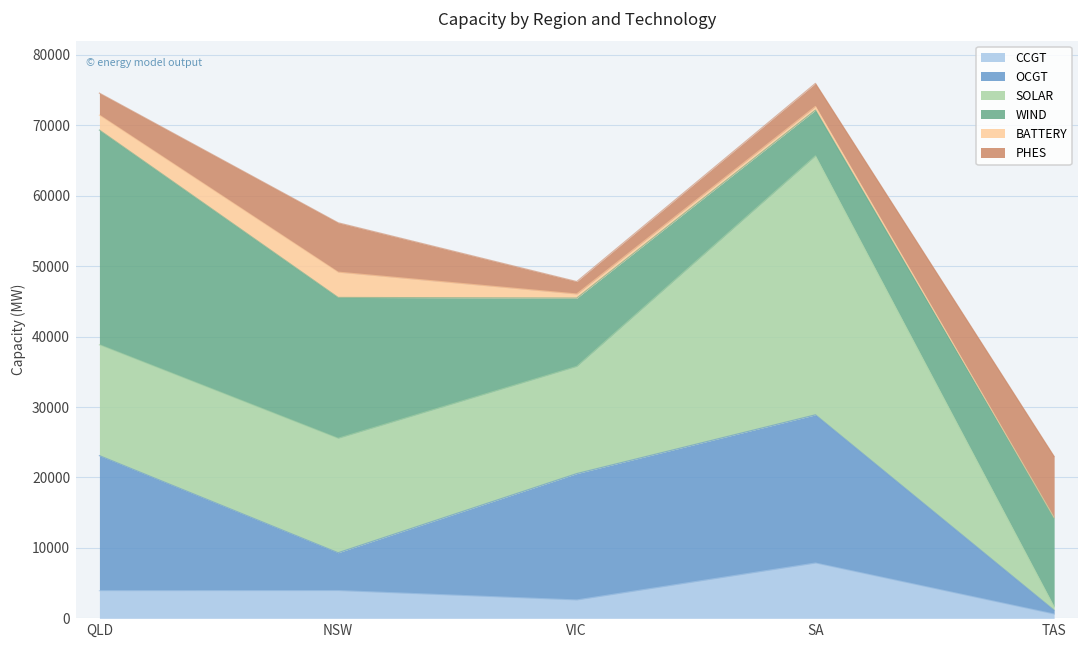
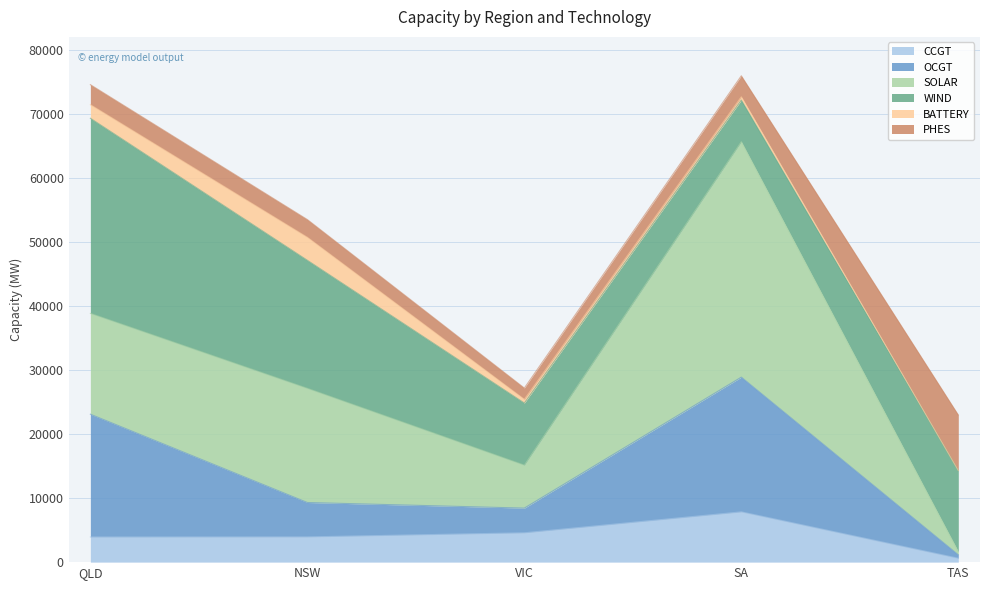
  {
    "CCGT": {
      "QLD": 4000,
      "NSW": 4000,
-     "VIC": 3000,
+     "VIC": 5000,
      "SA": 8000,
      "TAS": 1000
    },
    "OCGT": {
      "QLD": 19000,
      "NSW": 5000,
-     "VIC": 18000,
+     "VIC": 4000,
      "SA": 21000,
      "TAS": 1000
    },
    "SOLAR": {
      "QLD": 16000,
-     "NSW": 16000,
-     "VIC": 15000,
+     "NSW": 18000,
+     "VIC": 7000,
      "SA": 37000,
      "TAS": 1000
    },
    "WIND": {
      "QLD": 30000,
      "NSW": 20000,
      "VIC": 10000,
      "SA": 7000
    },
    "BATTERY": {
      "QLD": 2000,
      "NSW": 4000,
      "VIC": 1000,
      "SA": 1000
    },
    "PHES": {
      "QLD": 3000,
-     "NSW": 7000,
+     "NSW": 3000,
      "VIC": 2000,
      "SA": 3000,
      "TAS": 9000
    }
  }
